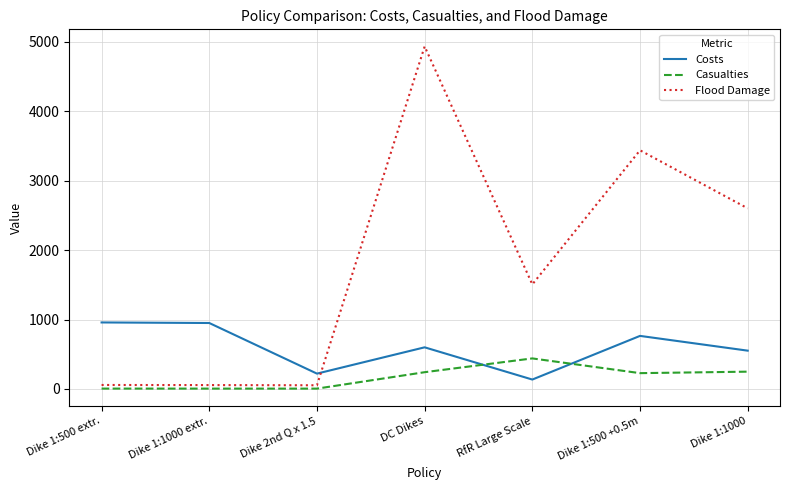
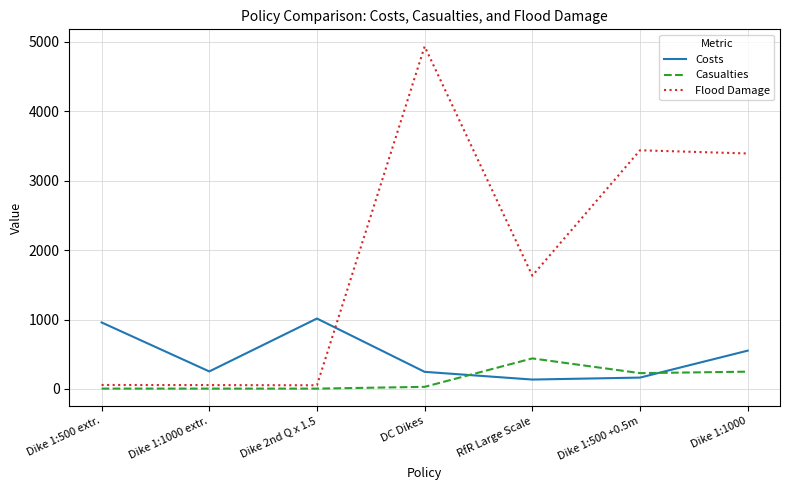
  {
    "Costs": {
      "Dike 1:500 extr.": 1000,
-     "Dike 1:1000 extr.": 1000,
-     "Dike 2nd Q x 1.5": 200,
-     "DC Dikes": 600,
+     "Dike 1:1000 extr.": 300,
+     "Dike 2nd Q x 1.5": 1000,
+     "DC Dikes": 200,
      "RfR Large Scale": 100,
-     "Dike 1:500 +0.5m": 800,
+     "Dike 1:500 +0.5m": 200,
      "Dike 1:1000": 600
    },
    "Casualties": {
      "Dike 1:500 extr.": 0,
      "Dike 1:1000 extr.": 0,
      "Dike 2nd Q x 1.5": 0,
-     "DC Dikes": 200,
+     "DC Dikes": 0,
      "RfR Large Scale": 400,
      "Dike 1:500 +0.5m": 200,
      "Dike 1:1000": 200
    },
    "Flood Damage": {
      "Dike 1:500 extr.": 100,
      "Dike 1:1000 extr.": 100,
      "Dike 2nd Q x 1.5": 100,
      "DC Dikes": 4900,
-     "RfR Large Scale": 1500,
+     "RfR Large Scale": 1600,
      "Dike 1:500 +0.5m": 3400,
-     "Dike 1:1000": 2600
+     "Dike 1:1000": 3400
    }
  }
